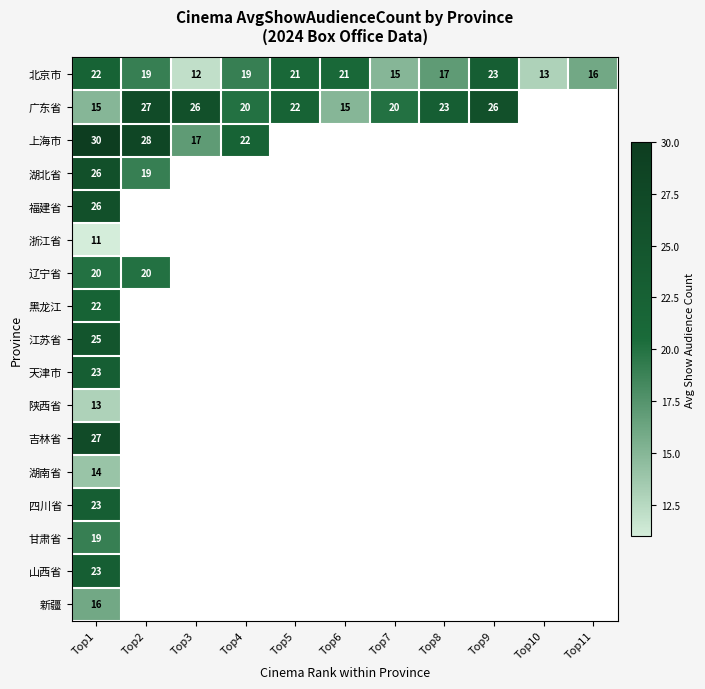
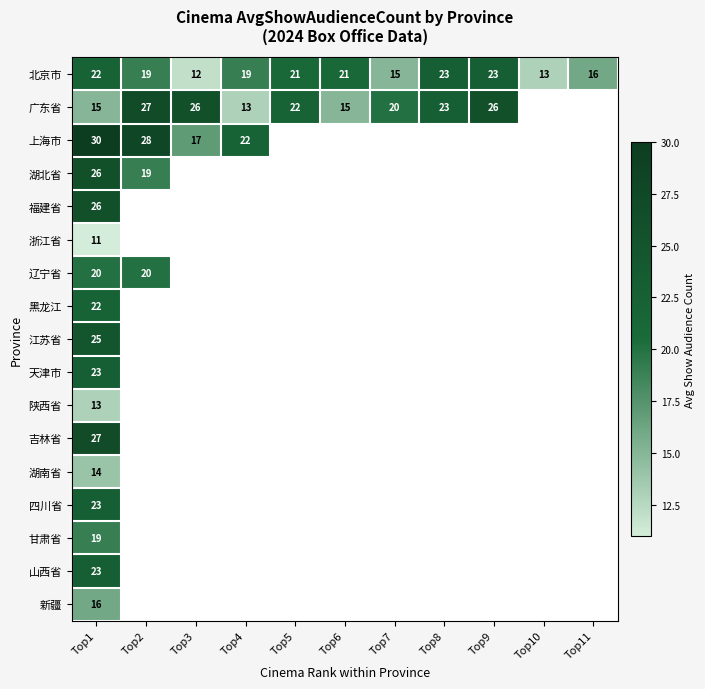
  {
    "北京市": {
      "Top1": 22,
      "Top2": 19,
      "Top3": 12,
      "Top4": 19,
      "Top5": 21,
      "Top6": 21,
      "Top7": 15,
-     "Top8": 17,
+     "Top8": 23,
      "Top9": 23,
      "Top10": 13,
      "Top11": 16
    },
    "广东省": {
      "Top1": 15,
      "Top2": 27,
      "Top3": 26,
-     "Top4": 20,
+     "Top4": 13,
      "Top5": 22,
      "Top6": 15,
      "Top7": 20,
      "Top8": 23,
      "Top9": 26
    },
    "上海市": {
      "Top1": 30,
      "Top2": 28,
      "Top3": 17,
      "Top4": 22
    },
    "湖北省": {
      "Top1": 26,
      "Top2": 19
    },
    "福建省": {
      "Top1": 26
    },
    "浙江省": {
      "Top1": 11
    },
    "辽宁省": {
      "Top1": 20,
      "Top2": 20
    },
    "黑龙江": {
      "Top1": 22
    },
    "江苏省": {
      "Top1": 25
    },
    "天津市": {
      "Top1": 23
    },
    "陕西省": {
      "Top1": 13
    },
    "吉林省": {
      "Top1": 27
    },
    "湖南省": {
      "Top1": 14
    },
    "四川省": {
      "Top1": 23
    },
    "甘肃省": {
      "Top1": 19
    },
    "山西省": {
      "Top1": 23
    },
    "新疆": {
      "Top1": 16
    }
  }
